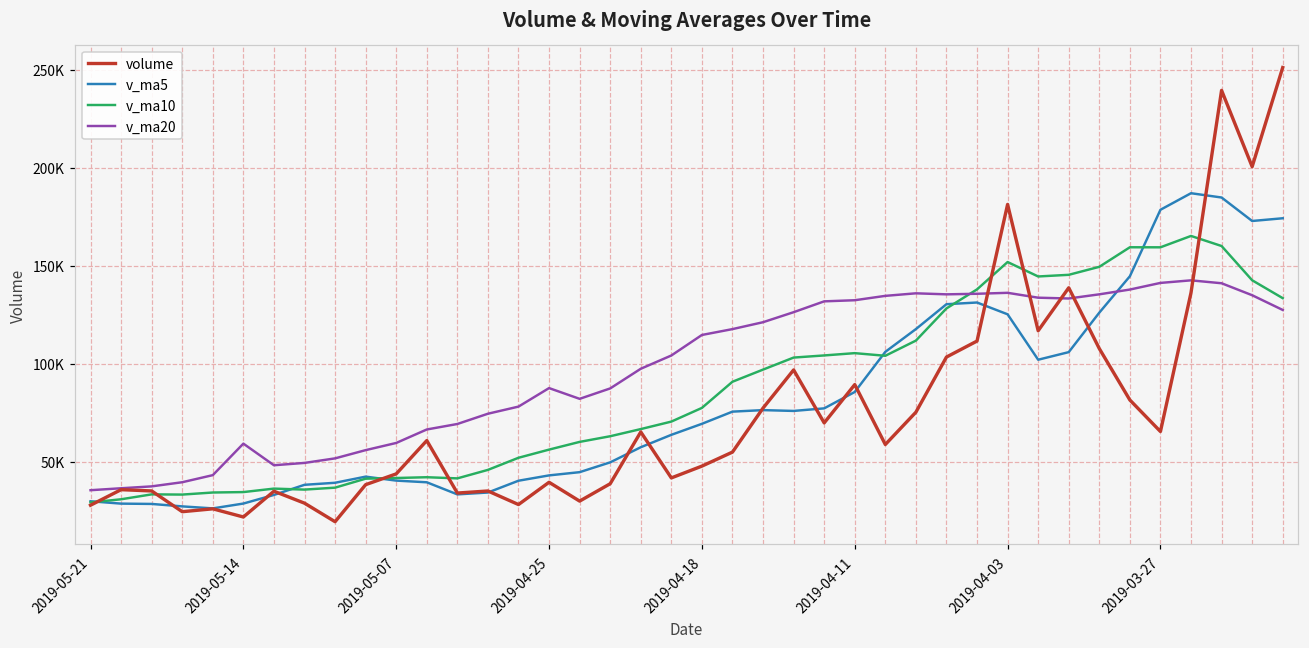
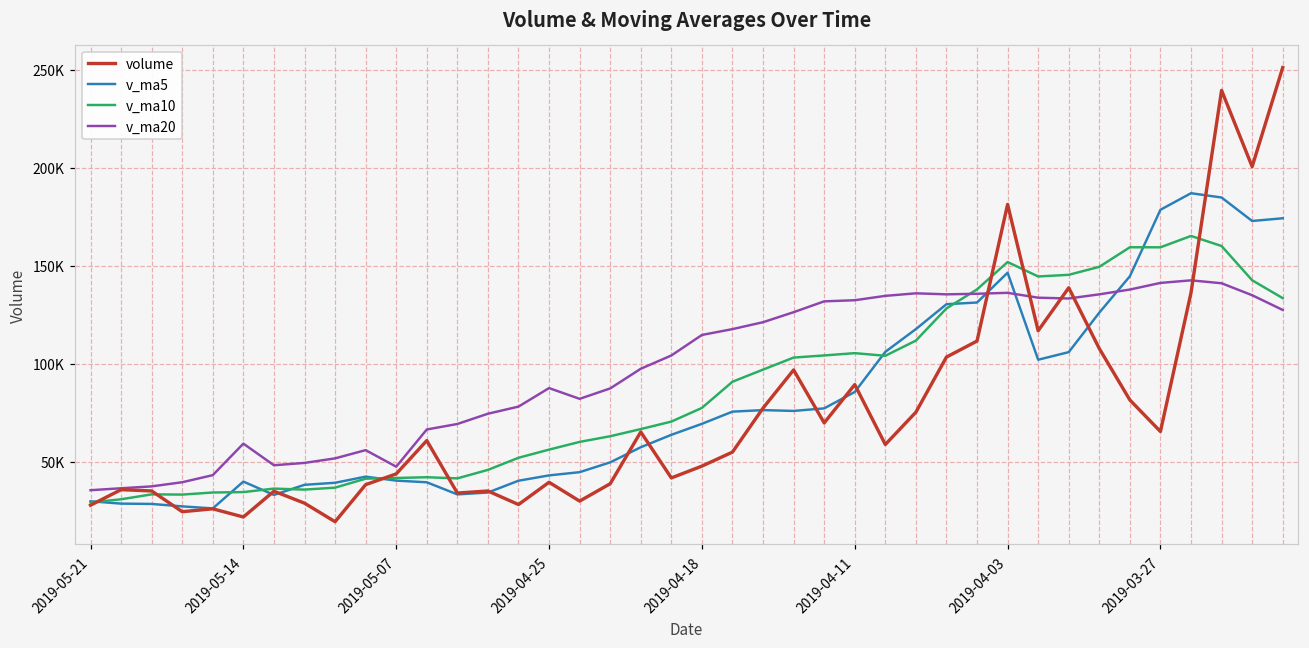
  {
    "volume": {
      "2019-05-21": 28000,
      "2019-05-14": 22000,
      "2019-05-07": 44000,
      "2019-04-25": 39000,
      "2019-04-18": 48000,
      "2019-04-11": 89000,
      "2019-04-03": 181000,
      "2019-03-27": 65000
    },
    "v_ma5": {
-     "2019-05-14": 29000,
+     "2019-05-14": 40000,
      "2019-04-25": 43000,
      "2019-04-18": 69000,
      "2019-04-11": 86000,
-     "2019-04-03": 125000,
+     "2019-04-03": 146000,
      "2019-03-27": 179000
    },
    "v_ma10": {
      "2019-05-14": 34000,
      "2019-04-25": 56000,
      "2019-04-18": 77000,
      "2019-04-11": 105000,
      "2019-04-03": 152000,
      "2019-03-27": 159000
    },
    "v_ma20": {
      "2019-05-21": 35000,
      "2019-05-14": 59000,
-     "2019-05-07": 60000,
+     "2019-05-07": 47000,
      "2019-04-25": 88000,
      "2019-04-18": 115000,
      "2019-04-11": 132000,
      "2019-04-03": 136000,
      "2019-03-27": 141000
    }
  }
